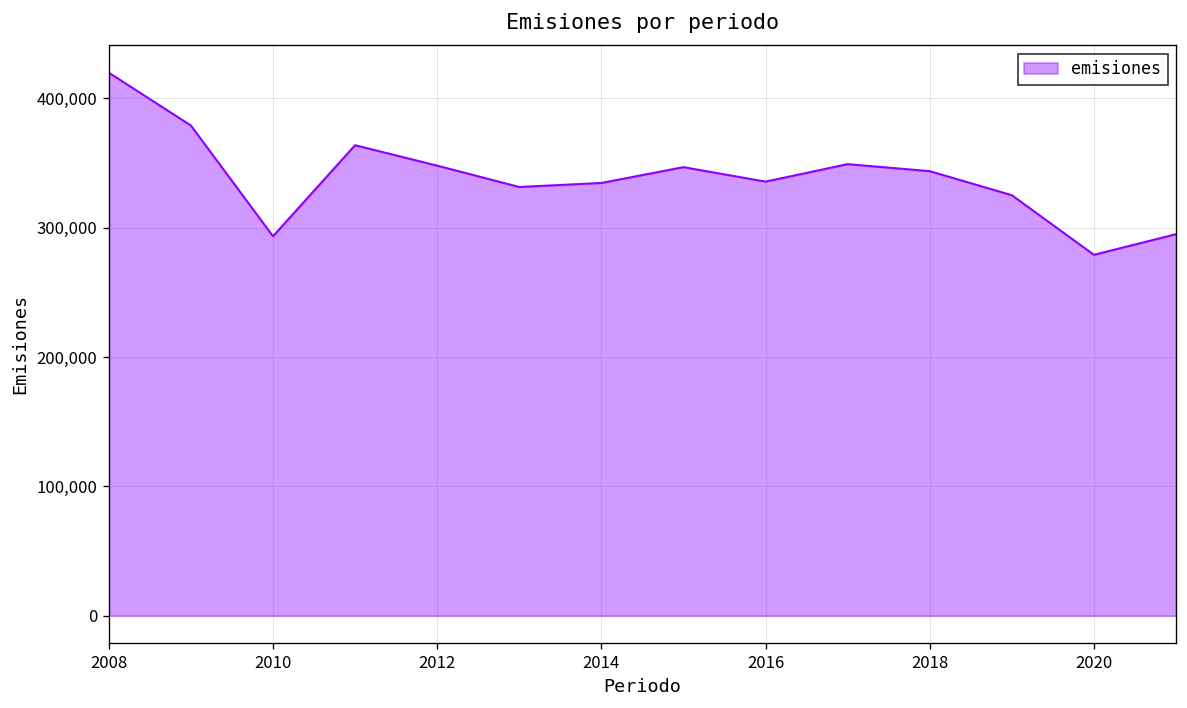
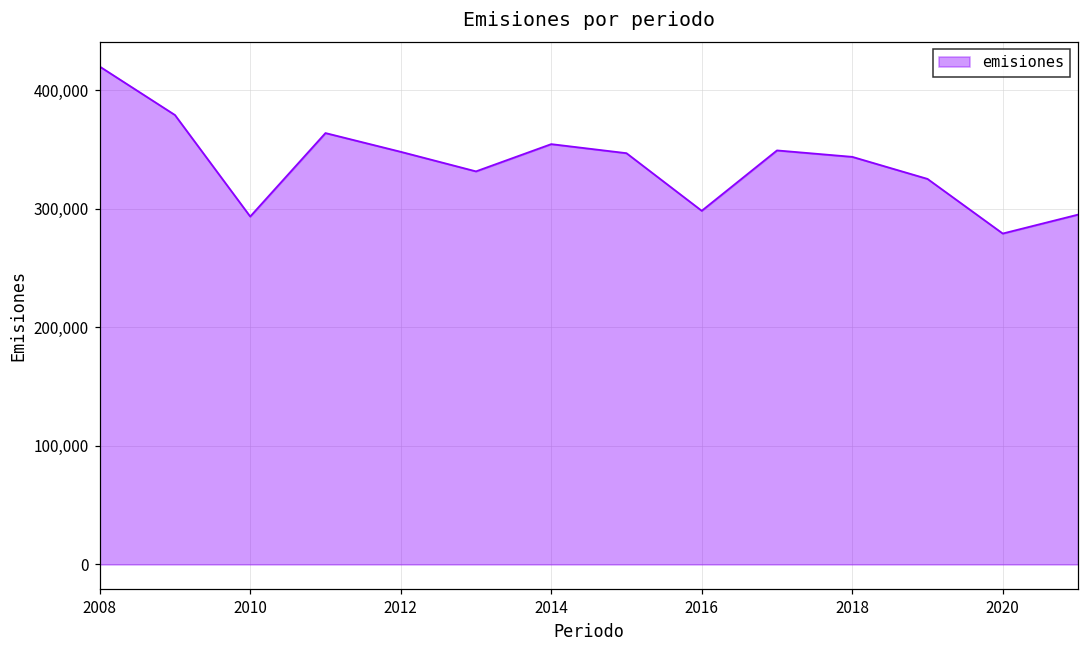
  {
    "2008": "420,000",
    "2010": "293,000",
    "2012": "348,000",
-   "2014": "335,000",
-   "2016": "336,000",
+   "2014": "354,000",
+   "2016": "298,000",
    "2018": "344,000",
    "2020": "279,000"
  }
